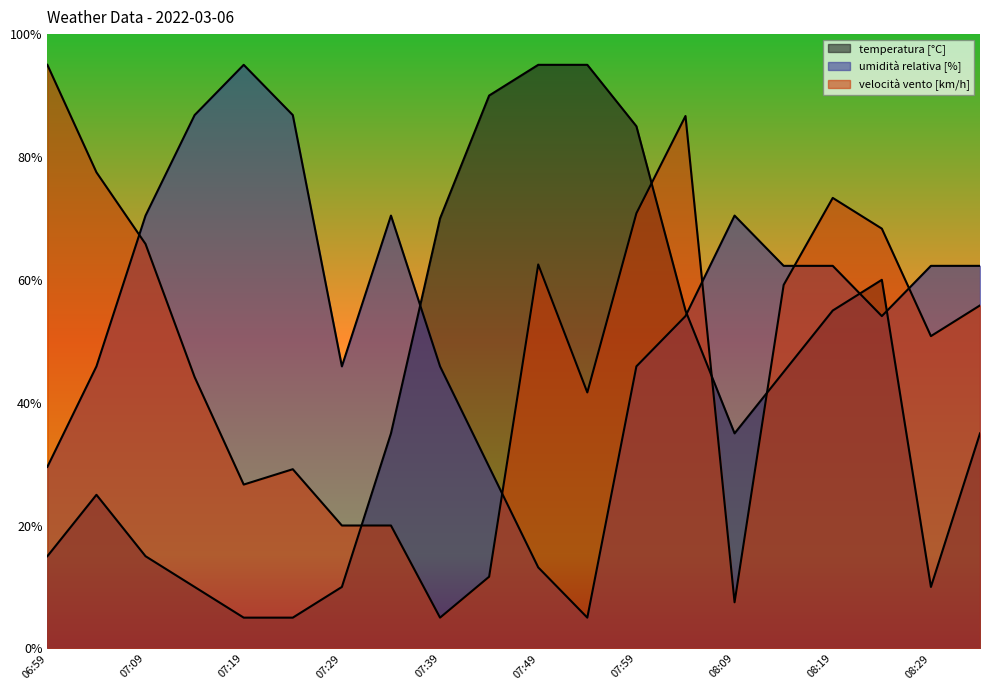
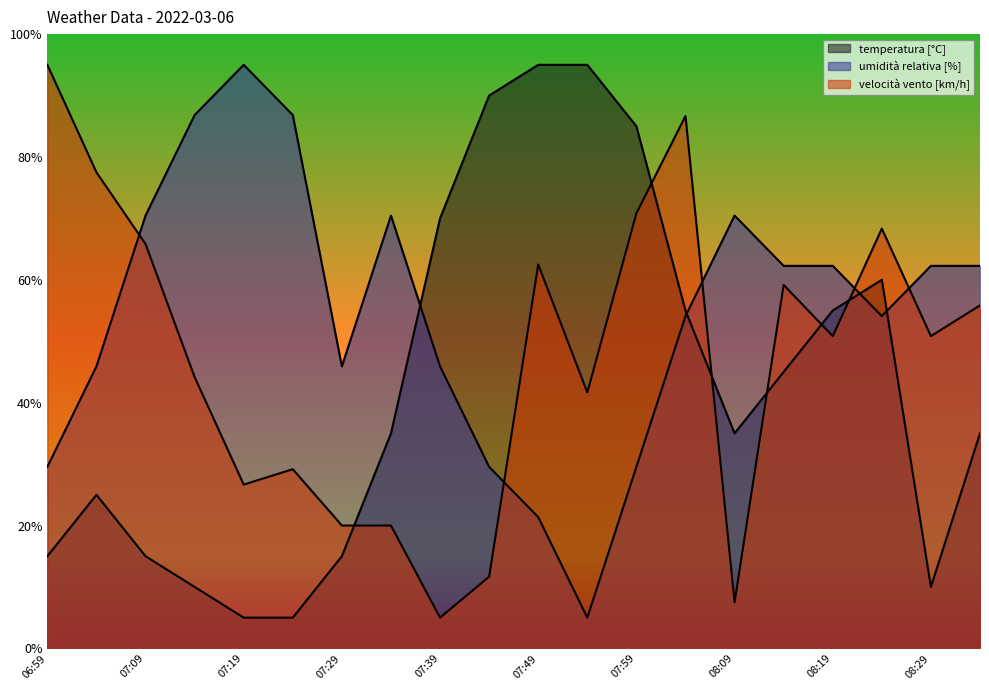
  {
    "temperatura [°C]": {
      "06:59": "15%",
      "07:09": "15%",
      "07:19": "5%",
-     "07:29": "10%",
+     "07:29": "15%",
      "07:39": "70%",
      "07:49": "95%",
      "07:59": "85%",
      "08:09": "35%",
      "08:19": "55%",
      "08:29": "10%"
    },
    "umidità relativa [%]": {
      "06:59": "30%",
      "07:09": "70%",
      "07:19": "95%",
      "07:29": "46%",
      "07:39": "46%",
-     "07:49": "13%",
-     "07:59": "46%",
+     "07:49": "21%",
+     "07:59": "30%",
      "08:09": "70%",
      "08:19": "62%",
      "08:29": "62%"
    },
    "velocità vento [km/h]": {
      "06:59": "95%",
      "07:09": "66%",
      "07:19": "27%",
      "07:29": "20%",
      "07:39": "5%",
      "07:49": "62%",
      "07:59": "71%",
      "08:09": "7%",
-     "08:19": "73%",
+     "08:19": "51%",
      "08:29": "51%"
    }
  }
